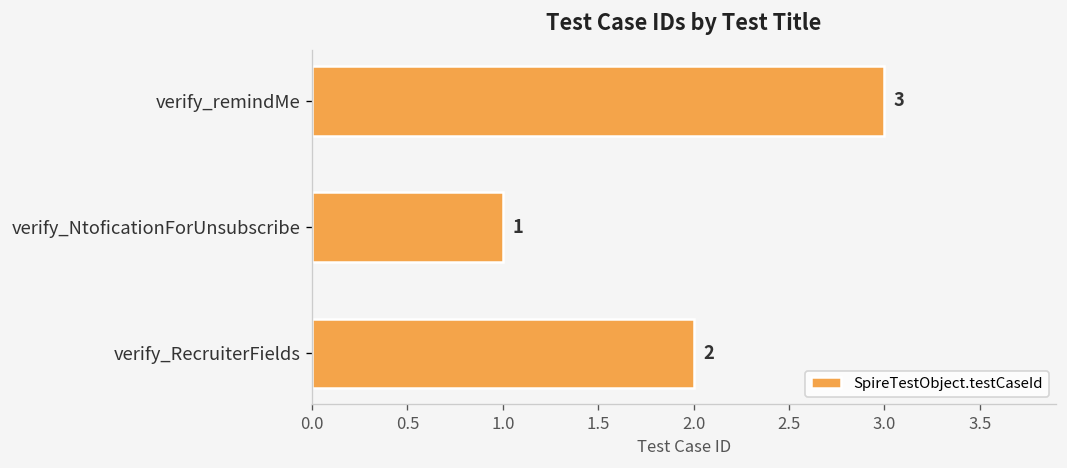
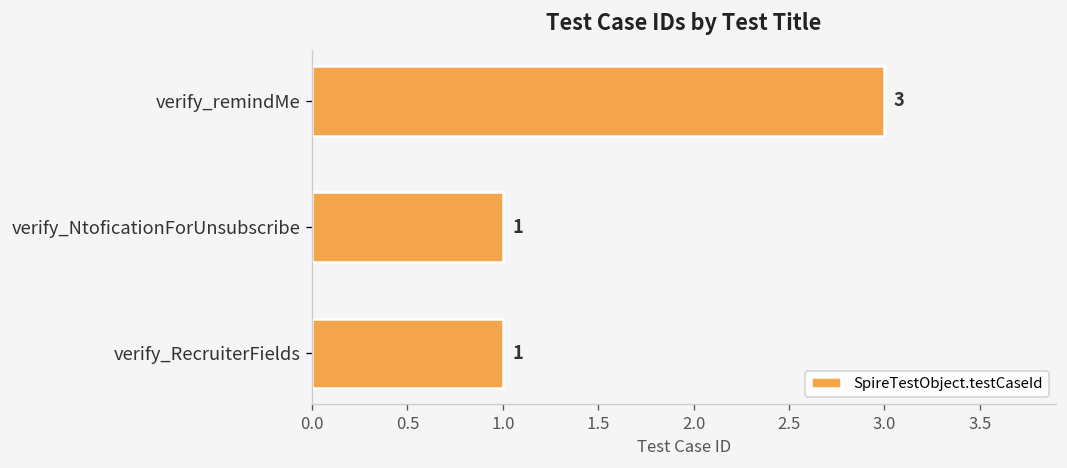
  {
    "verify_remindMe": 3,
    "verify_NtoficationForUnsubscribe": 1,
-   "verify_RecruiterFields": 2
+   "verify_RecruiterFields": 1
  }
